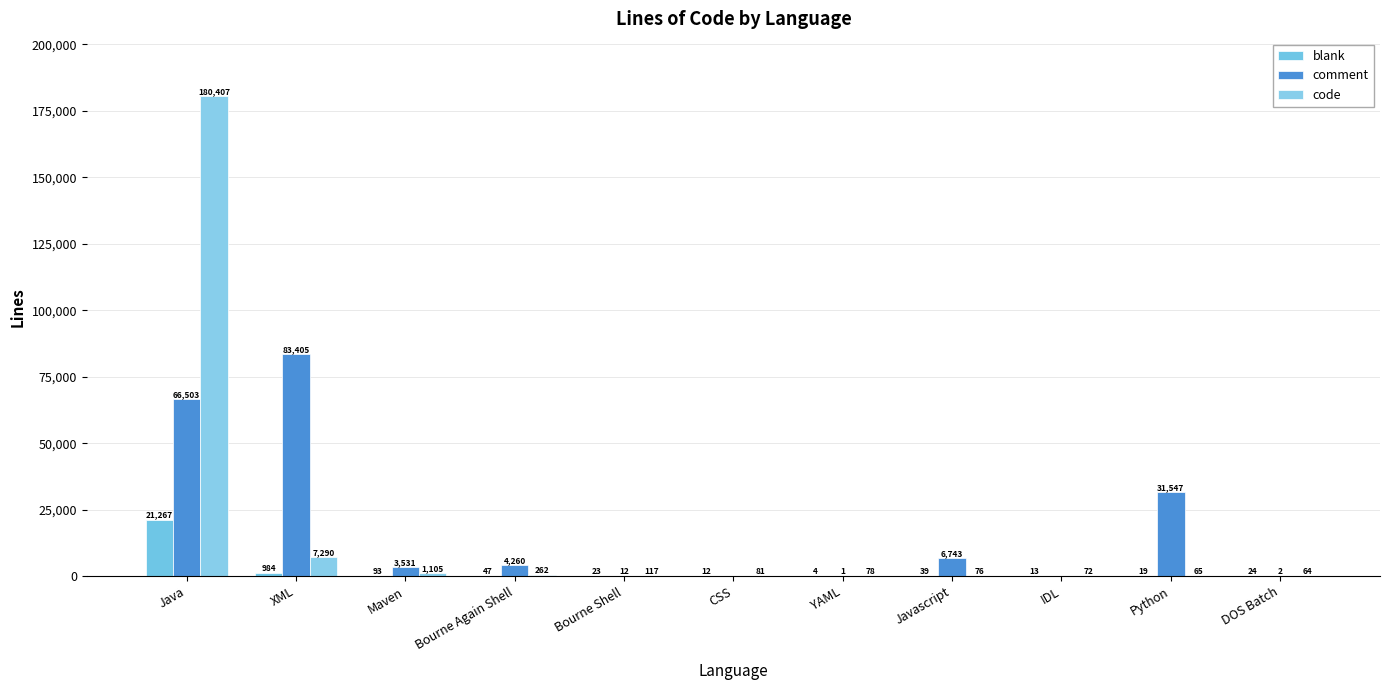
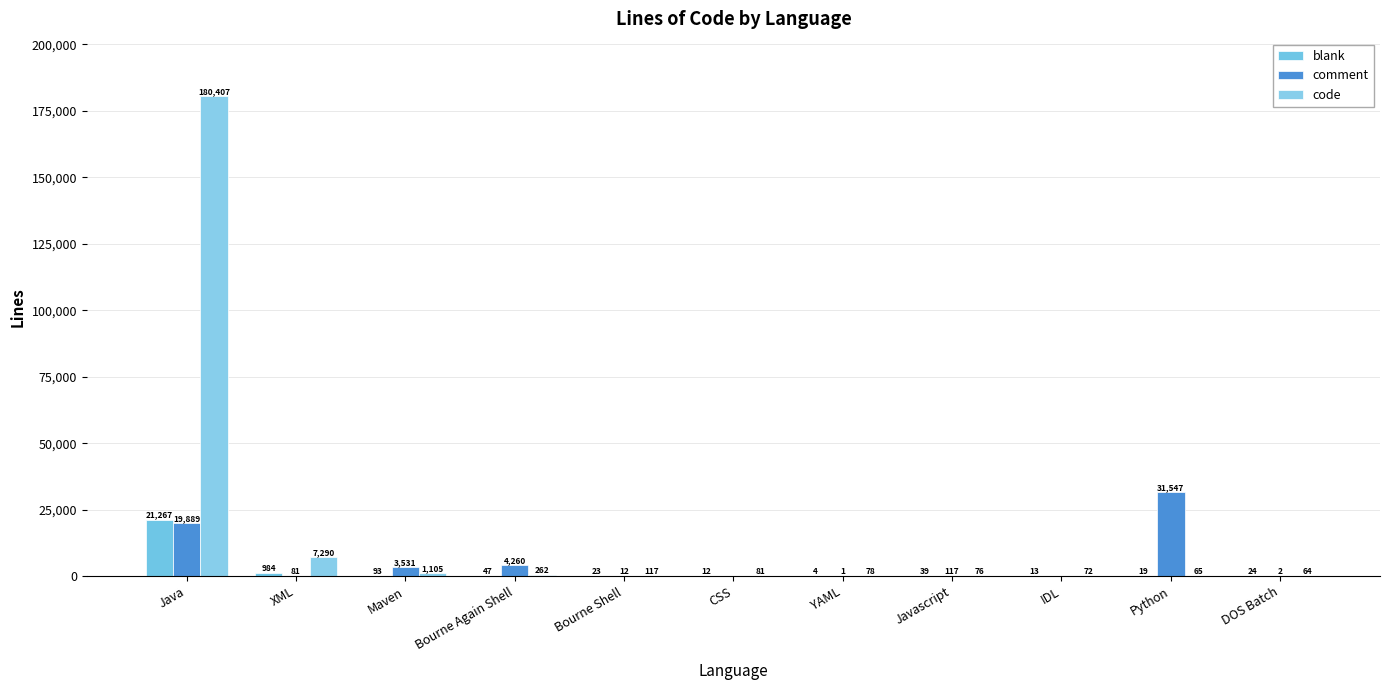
  {
    "comment": {
-     "Java": "66,503",
-     "XML": "83,405",
+     "Java": "19,889",
+     "XML": "81",
      "Maven": "3,531",
      "Bourne Again Shell": "4,260",
      "Bourne Shell": "12",
      "YAML": "1",
-     "Javascript": "6,743",
+     "Javascript": "117",
      "Python": "31,547",
      "DOS Batch": "2"
    }
  }
